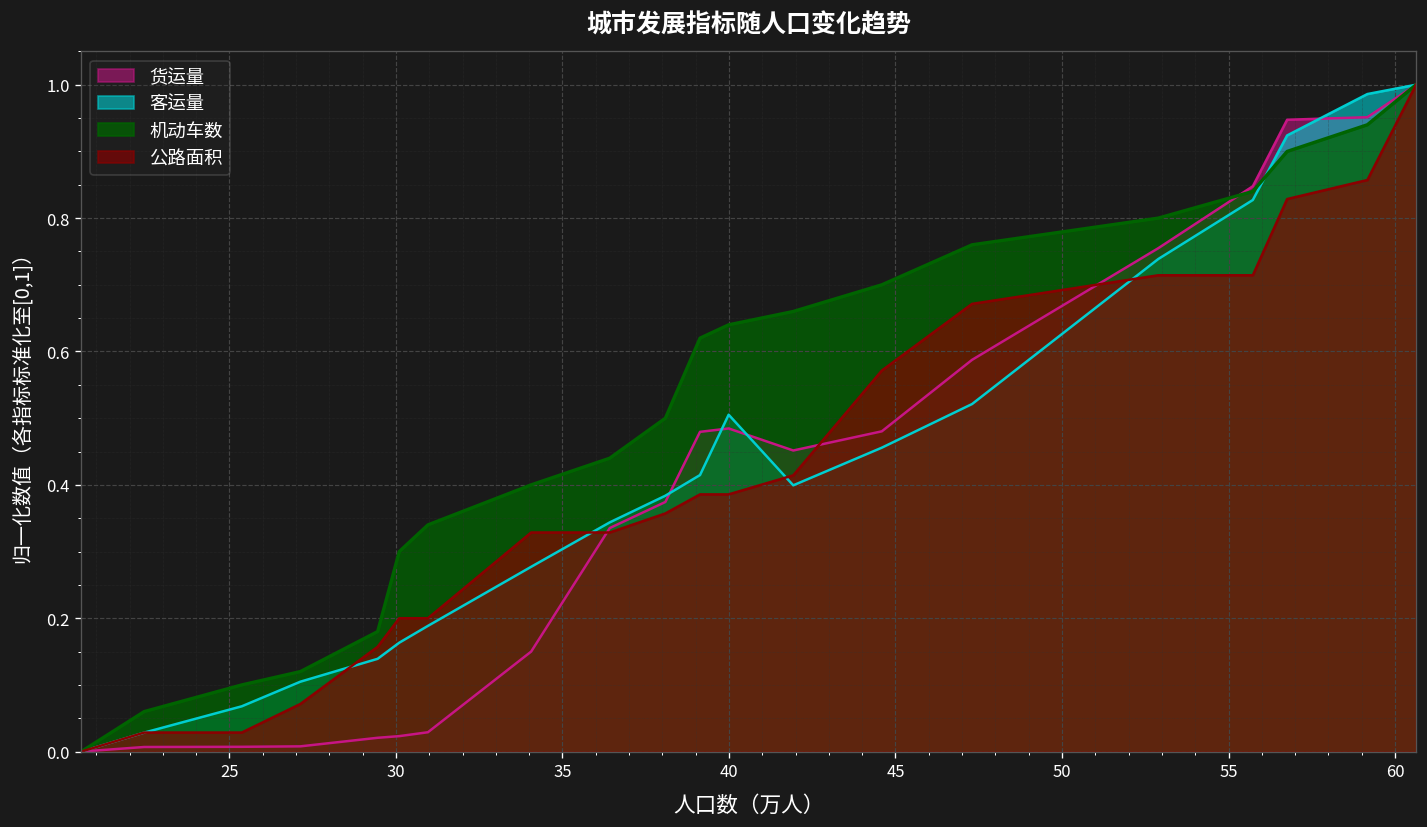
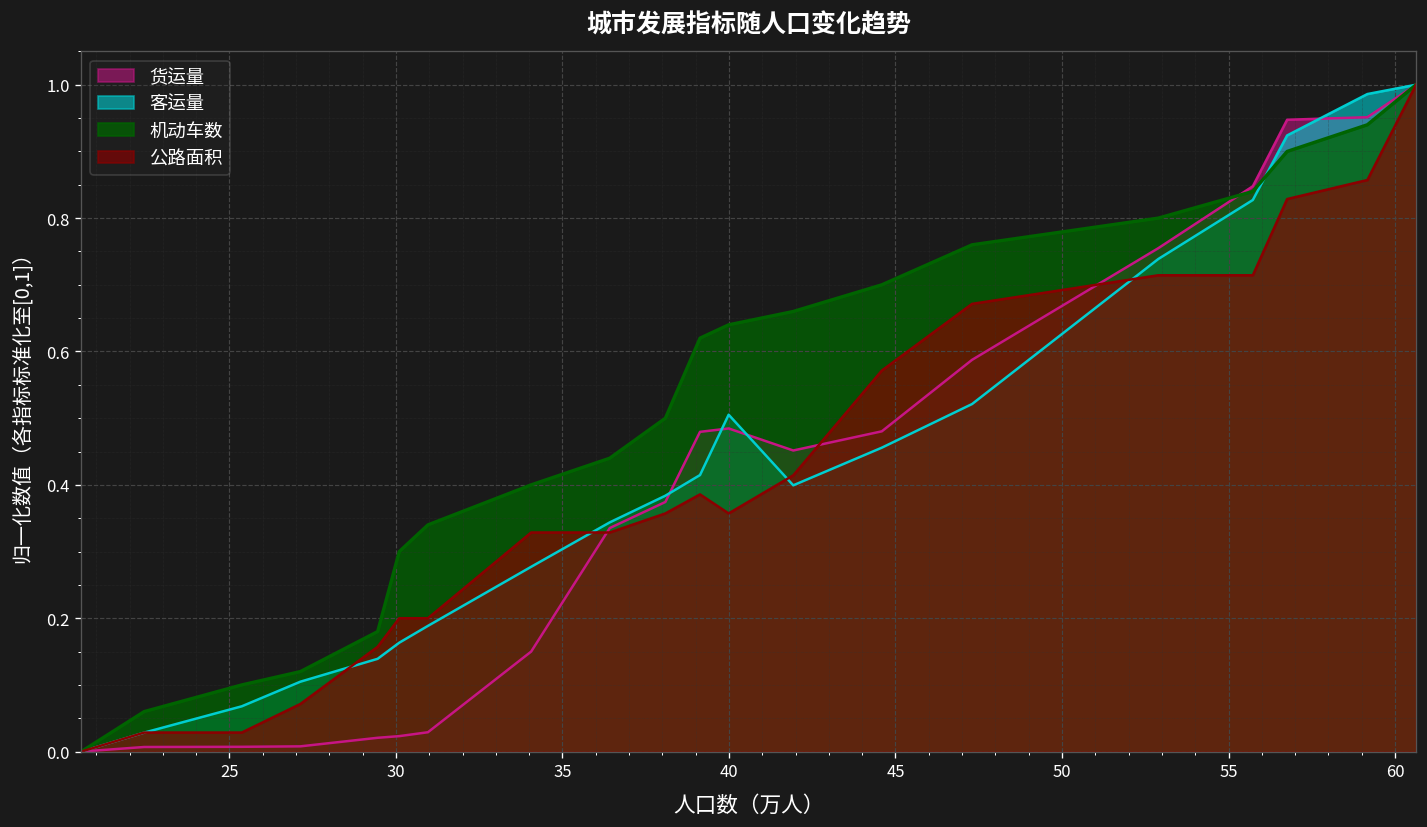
  {
    "货运量": {
      "40": 0.48
    },
    "客运量": {
      "40": 0.51
    },
    "机动车数": {
      "40": 0.64
    },
    "公路面积": {
-     "40": 0.39
+     "40": 0.36
    }
  }
